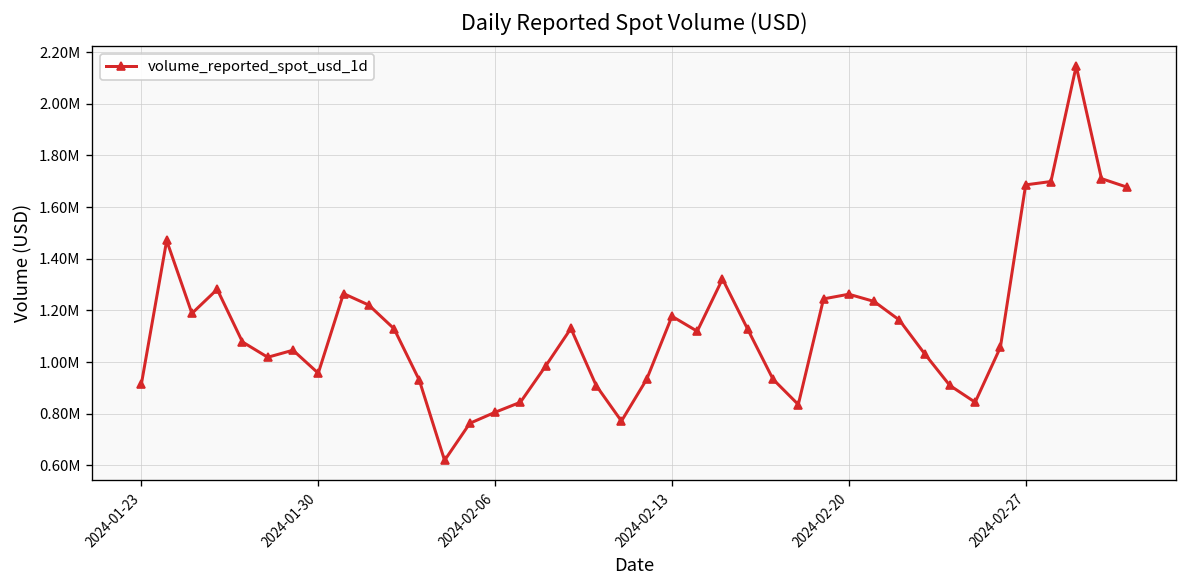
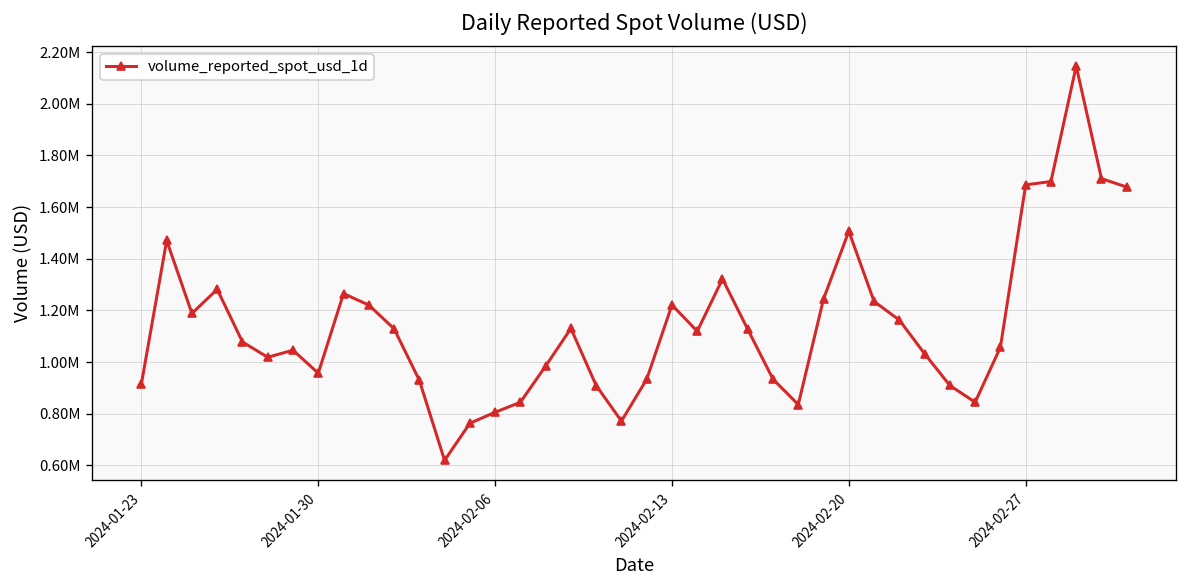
  {
    "2024-01-23": 920000,
    "2024-01-30": 960000,
    "2024-02-06": 810000,
-   "2024-02-13": 1180000,
-   "2024-02-20": 1260000,
+   "2024-02-13": 1220000,
+   "2024-02-20": 1510000,
    "2024-02-27": 1690000
  }
